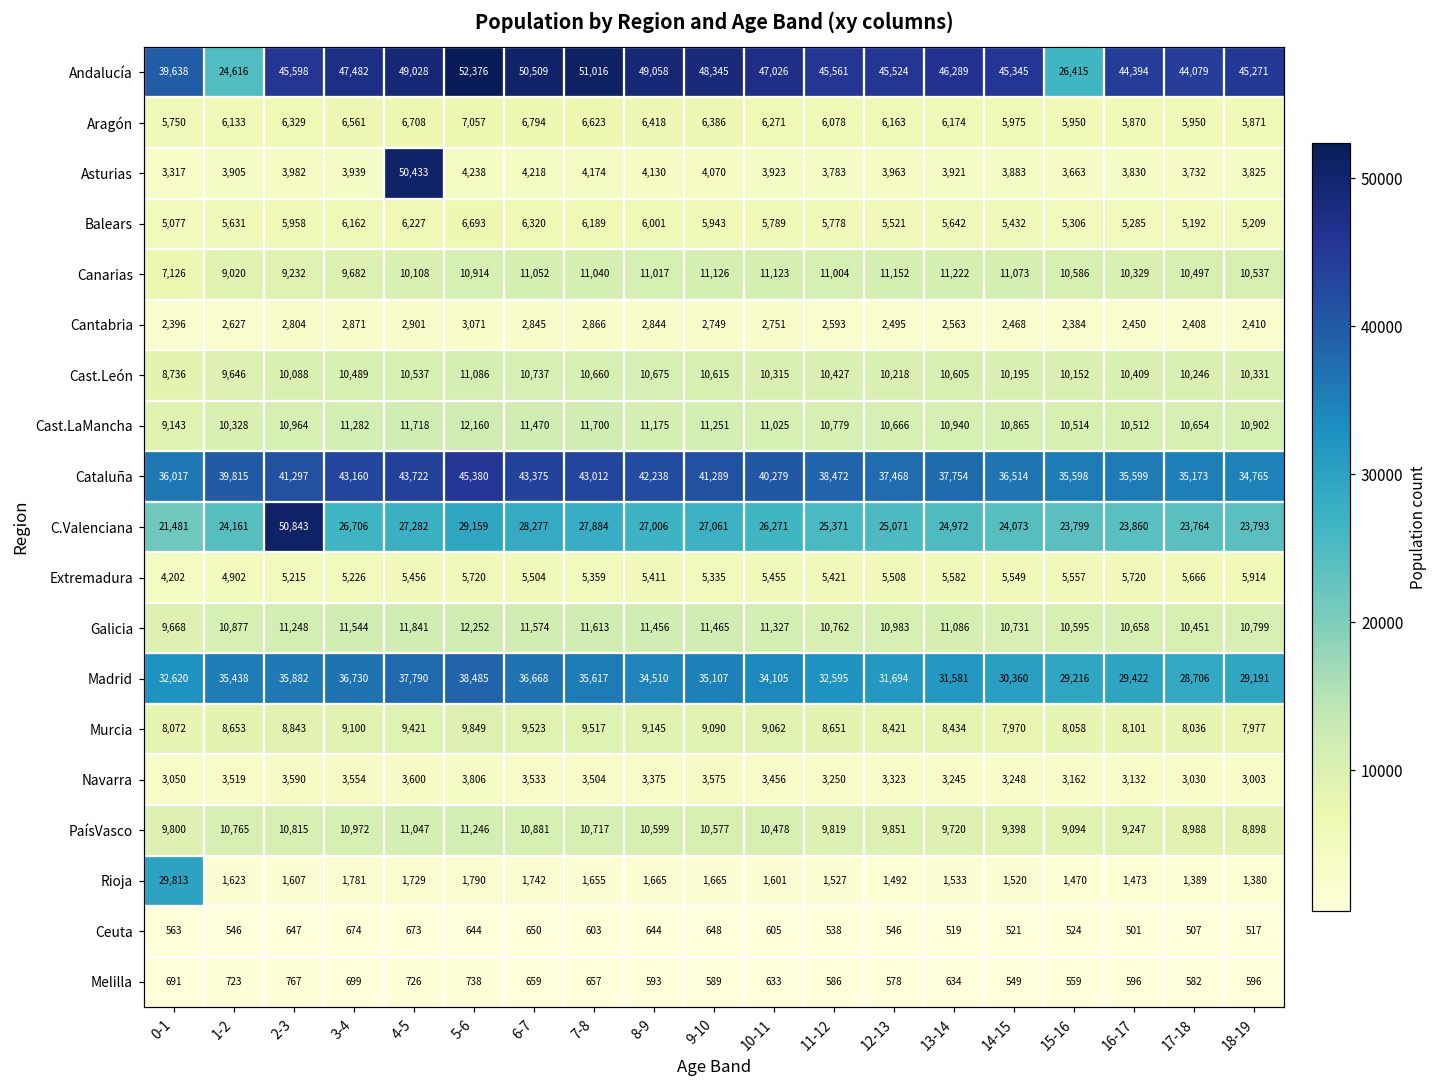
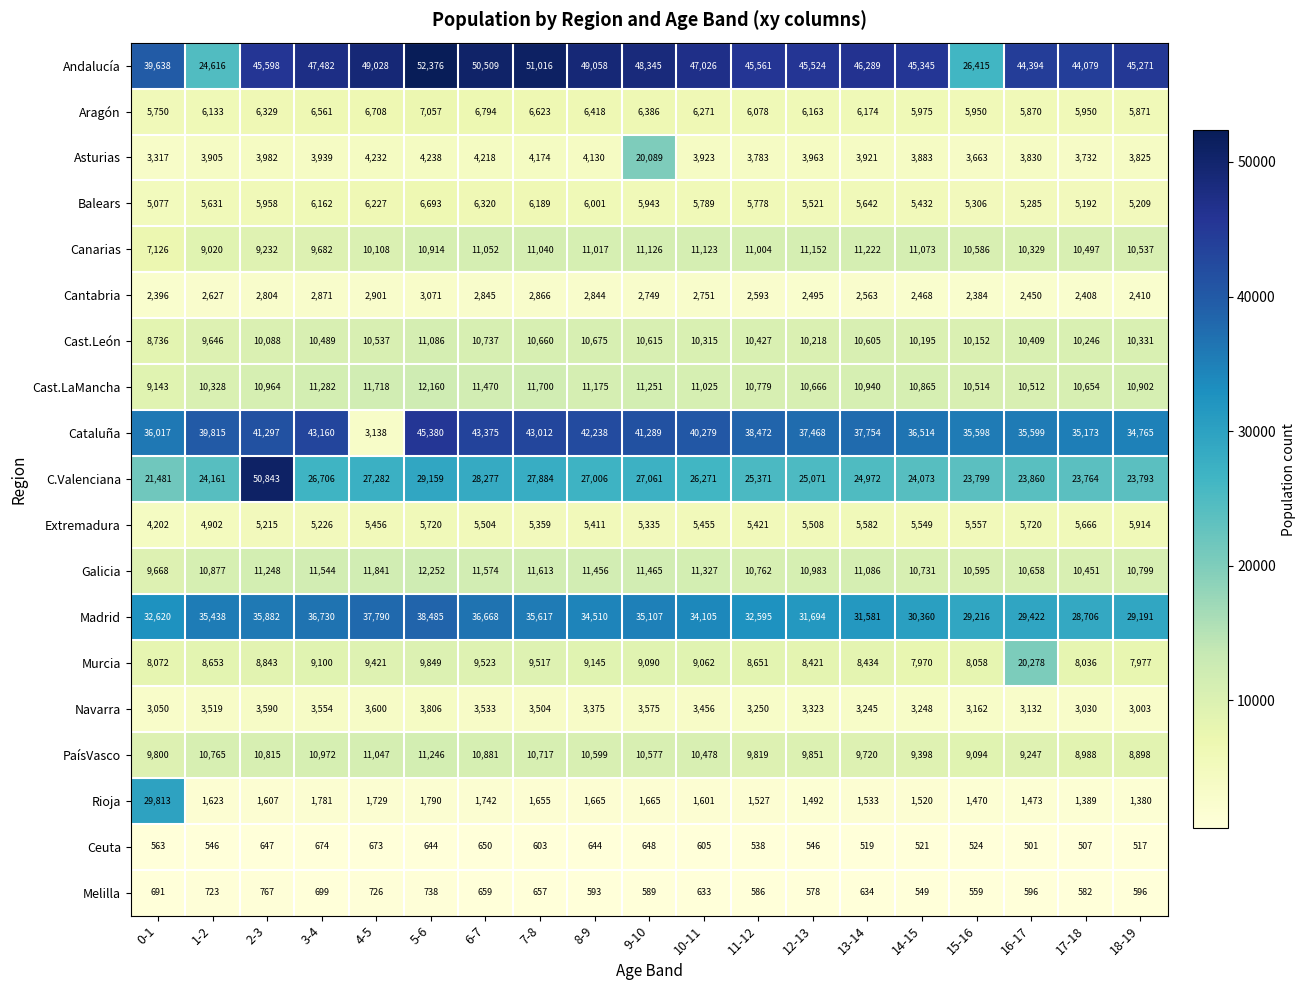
  {
    "Asturias": {
      "0-1": "3,317",
      "1-2": "3,905",
      "2-3": "3,982",
      "3-4": "3,939",
-     "4-5": "50,433",
+     "4-5": "4,232",
      "5-6": "4,238",
      "6-7": "4,218",
      "7-8": "4,174",
      "8-9": "4,130",
-     "9-10": "4,070",
+     "9-10": "20,089",
      "10-11": "3,923",
      "11-12": "3,783",
      "12-13": "3,963",
      "13-14": "3,921",
      "14-15": "3,883",
      "15-16": "3,663",
      "16-17": "3,830",
      "17-18": "3,732",
      "18-19": "3,825"
    },
    "Cataluña": {
      "0-1": "36,017",
      "1-2": "39,815",
      "2-3": "41,297",
      "3-4": "43,160",
-     "4-5": "43,722",
+     "4-5": "3,138",
      "5-6": "45,380",
      "6-7": "43,375",
      "7-8": "43,012",
      "8-9": "42,238",
      "9-10": "41,289",
      "10-11": "40,279",
      "11-12": "38,472",
      "12-13": "37,468",
      "13-14": "37,754",
      "14-15": "36,514",
      "15-16": "35,598",
      "16-17": "35,599",
      "17-18": "35,173",
      "18-19": "34,765"
    },
    "Murcia": {
      "0-1": "8,072",
      "1-2": "8,653",
      "2-3": "8,843",
      "3-4": "9,100",
      "4-5": "9,421",
      "5-6": "9,849",
      "6-7": "9,523",
      "7-8": "9,517",
      "8-9": "9,145",
      "9-10": "9,090",
      "10-11": "9,062",
      "11-12": "8,651",
      "12-13": "8,421",
      "13-14": "8,434",
      "14-15": "7,970",
      "15-16": "8,058",
-     "16-17": "8,101",
+     "16-17": "20,278",
      "17-18": "8,036",
      "18-19": "7,977"
    }
  }
